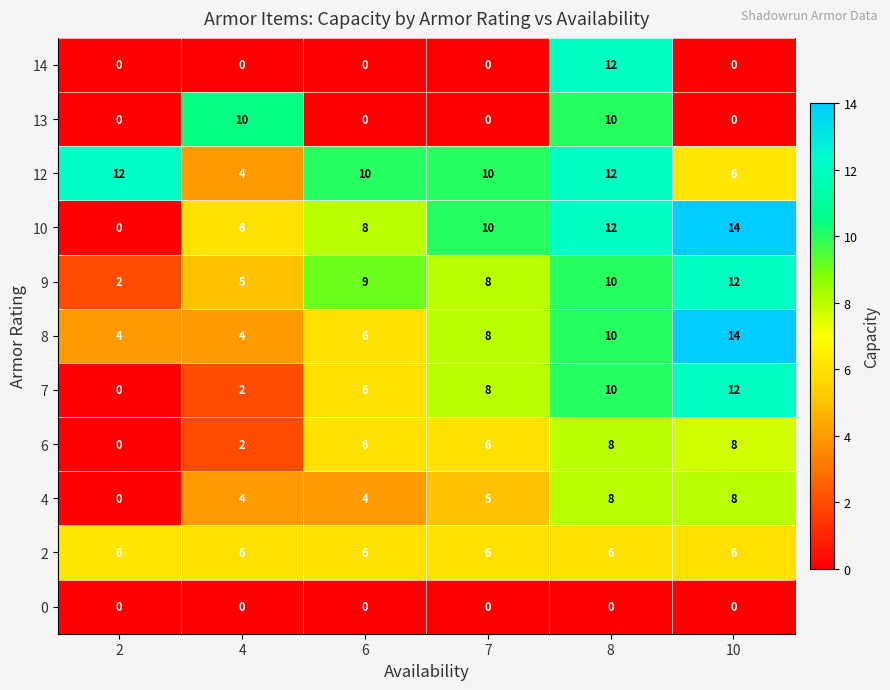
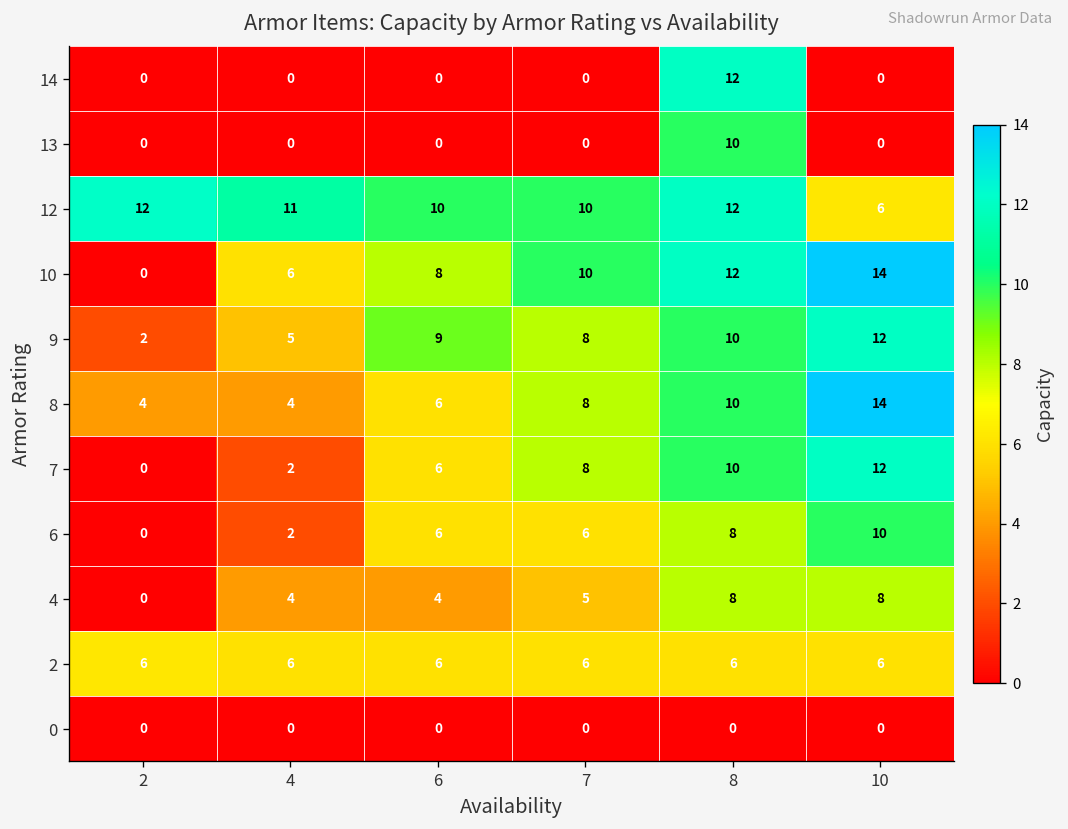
  {
    "14": {
      "2": 0,
      "4": 0,
      "6": 0,
      "7": 0,
      "8": 12,
      "10": 0
    },
    "13": {
      "2": 0,
-     "4": 10,
+     "4": 0,
      "6": 0,
      "7": 0,
      "8": 10,
      "10": 0
    },
    "12": {
      "2": 12,
-     "4": 4,
+     "4": 11,
      "6": 10,
      "7": 10,
      "8": 12,
      "10": 6
    },
    "10": {
      "2": 0,
      "4": 6,
      "6": 8,
      "7": 10,
      "8": 12,
      "10": 14
    },
    "9": {
      "2": 2,
      "4": 5,
      "6": 9,
      "7": 8,
      "8": 10,
      "10": 12
    },
    "8": {
      "2": 4,
      "4": 4,
      "6": 6,
      "7": 8,
      "8": 10,
      "10": 14
    },
    "7": {
      "2": 0,
      "4": 2,
      "6": 6,
      "7": 8,
      "8": 10,
      "10": 12
    },
    "6": {
      "2": 0,
      "4": 2,
      "6": 6,
      "7": 6,
      "8": 8,
-     "10": 8
+     "10": 10
    },
    "4": {
      "2": 0,
      "4": 4,
      "6": 4,
      "7": 5,
      "8": 8,
      "10": 8
    },
    "2": {
      "2": 6,
      "4": 6,
      "6": 6,
      "7": 6,
      "8": 6,
      "10": 6
    },
    "0": {
      "2": 0,
      "4": 0,
      "6": 0,
      "7": 0,
      "8": 0,
      "10": 0
    }
  }
